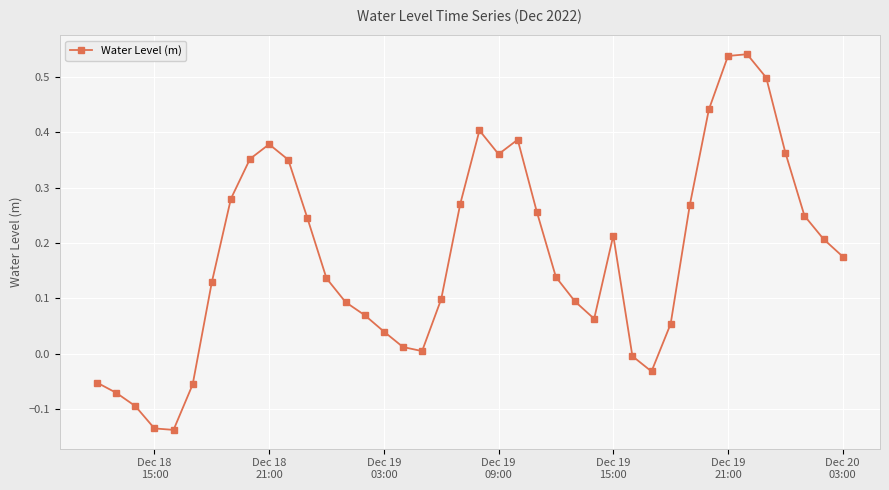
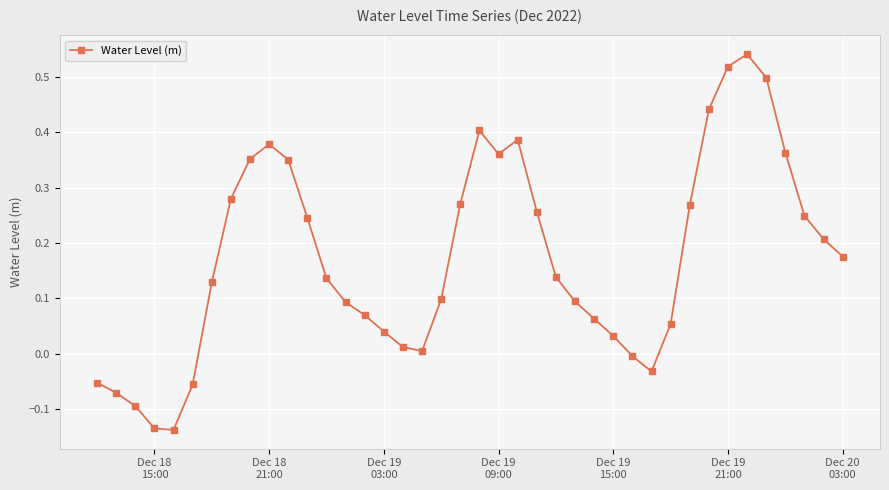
  {
    "Dec 18 15:00": -0.13,
    "Dec 18 21:00": 0.38,
    "Dec 19 03:00": 0.04,
    "Dec 19 09:00": 0.36,
-   "Dec 19 15:00": 0.21,
-   "Dec 19 21:00": 0.54,
+   "Dec 19 15:00": 0.03,
+   "Dec 19 21:00": 0.52,
    "Dec 20 03:00": 0.18
  }
